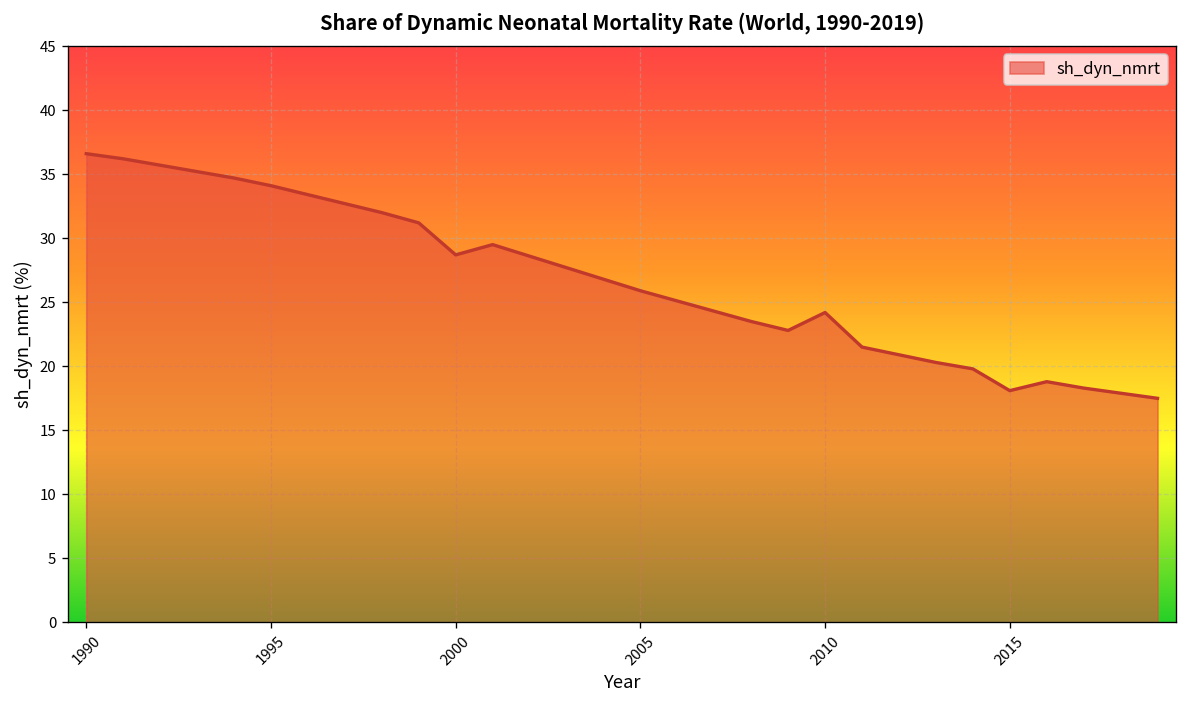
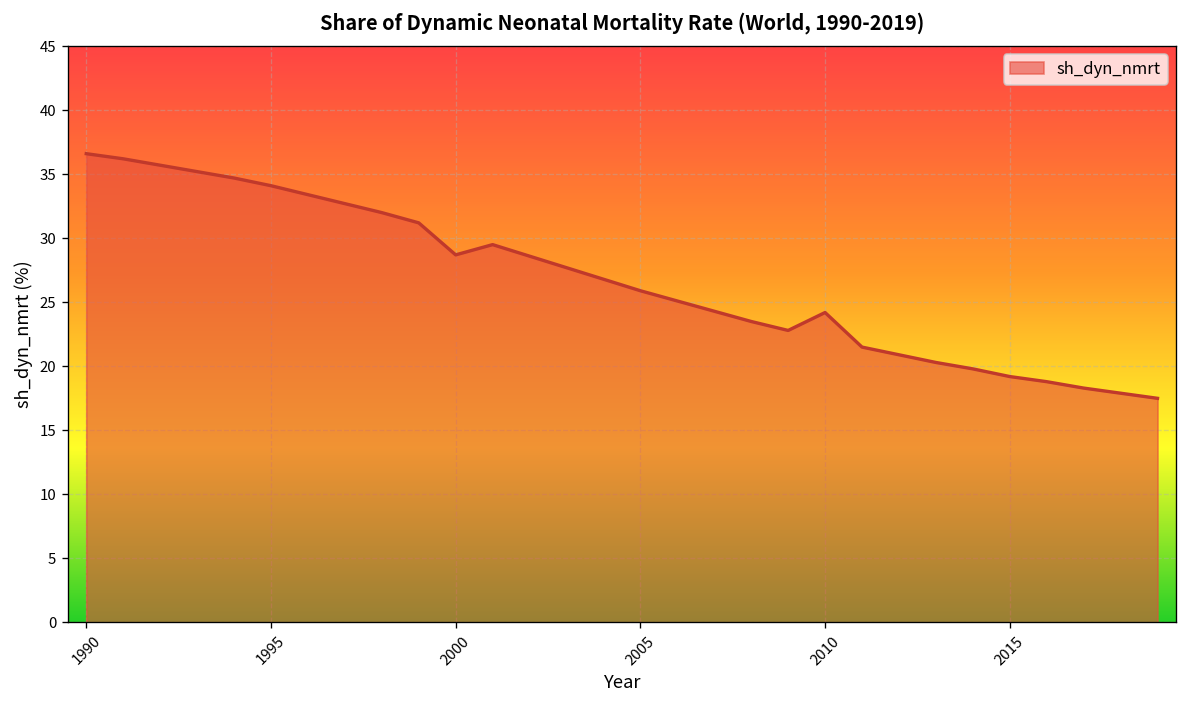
  {
    "1990": 36.6,
    "1995": 34.1,
    "2000": 28.7,
    "2005": 25.9,
    "2010": 24.2,
-   "2015": 18.1
+   "2015": 19.2
  }
